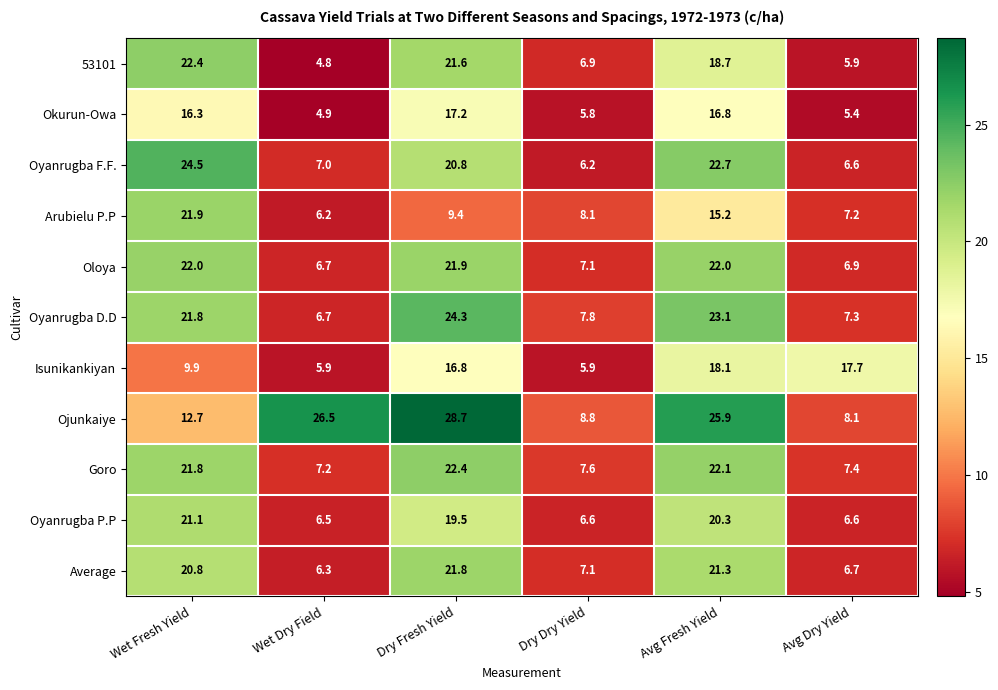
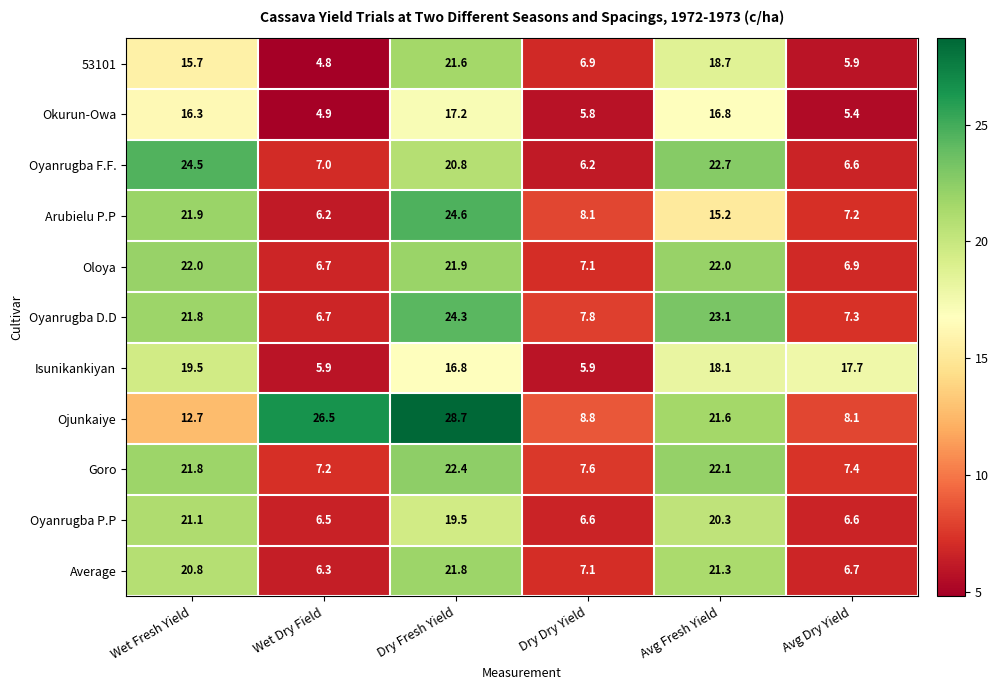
  {
    "53101": {
-     "Wet Fresh Yield": 22.4,
+     "Wet Fresh Yield": 15.7,
      "Wet Dry Field": 4.8,
      "Dry Fresh Yield": 21.6,
      "Dry Dry Yield": 6.9,
      "Avg Fresh Yield": 18.7,
      "Avg Dry Yield": 5.9
    },
    "Okurun-Owa": {
      "Wet Fresh Yield": 16.3,
      "Wet Dry Field": 4.9,
      "Dry Fresh Yield": 17.2,
      "Dry Dry Yield": 5.8,
      "Avg Fresh Yield": 16.8,
      "Avg Dry Yield": 5.4
    },
    "Oyanrugba F.F.": {
      "Wet Fresh Yield": 24.5,
      "Wet Dry Field": 7.0,
      "Dry Fresh Yield": 20.8,
      "Dry Dry Yield": 6.2,
      "Avg Fresh Yield": 22.7,
      "Avg Dry Yield": 6.6
    },
    "Arubielu P.P": {
      "Wet Fresh Yield": 21.9,
      "Wet Dry Field": 6.2,
-     "Dry Fresh Yield": 9.4,
+     "Dry Fresh Yield": 24.6,
      "Dry Dry Yield": 8.1,
      "Avg Fresh Yield": 15.2,
      "Avg Dry Yield": 7.2
    },
    "Oloya": {
      "Wet Fresh Yield": 22.0,
      "Wet Dry Field": 6.7,
      "Dry Fresh Yield": 21.9,
      "Dry Dry Yield": 7.1,
      "Avg Fresh Yield": 22.0,
      "Avg Dry Yield": 6.9
    },
    "Oyanrugba D.D": {
      "Wet Fresh Yield": 21.8,
      "Wet Dry Field": 6.7,
      "Dry Fresh Yield": 24.3,
      "Dry Dry Yield": 7.8,
      "Avg Fresh Yield": 23.1,
      "Avg Dry Yield": 7.3
    },
    "Isunikankiyan": {
-     "Wet Fresh Yield": 9.9,
+     "Wet Fresh Yield": 19.5,
      "Wet Dry Field": 5.9,
      "Dry Fresh Yield": 16.8,
      "Dry Dry Yield": 5.9,
      "Avg Fresh Yield": 18.1,
      "Avg Dry Yield": 17.7
    },
    "Ojunkaiye": {
      "Wet Fresh Yield": 12.7,
      "Wet Dry Field": 26.5,
      "Dry Fresh Yield": 28.7,
      "Dry Dry Yield": 8.8,
-     "Avg Fresh Yield": 25.9,
+     "Avg Fresh Yield": 21.6,
      "Avg Dry Yield": 8.1
    },
    "Goro": {
      "Wet Fresh Yield": 21.8,
      "Wet Dry Field": 7.2,
      "Dry Fresh Yield": 22.4,
      "Dry Dry Yield": 7.6,
      "Avg Fresh Yield": 22.1,
      "Avg Dry Yield": 7.4
    },
    "Oyanrugba P.P": {
      "Wet Fresh Yield": 21.1,
      "Wet Dry Field": 6.5,
      "Dry Fresh Yield": 19.5,
      "Dry Dry Yield": 6.6,
      "Avg Fresh Yield": 20.3,
      "Avg Dry Yield": 6.6
    },
    "Average": {
      "Wet Fresh Yield": 20.8,
      "Wet Dry Field": 6.3,
      "Dry Fresh Yield": 21.8,
      "Dry Dry Yield": 7.1,
      "Avg Fresh Yield": 21.3,
      "Avg Dry Yield": 6.7
    }
  }
